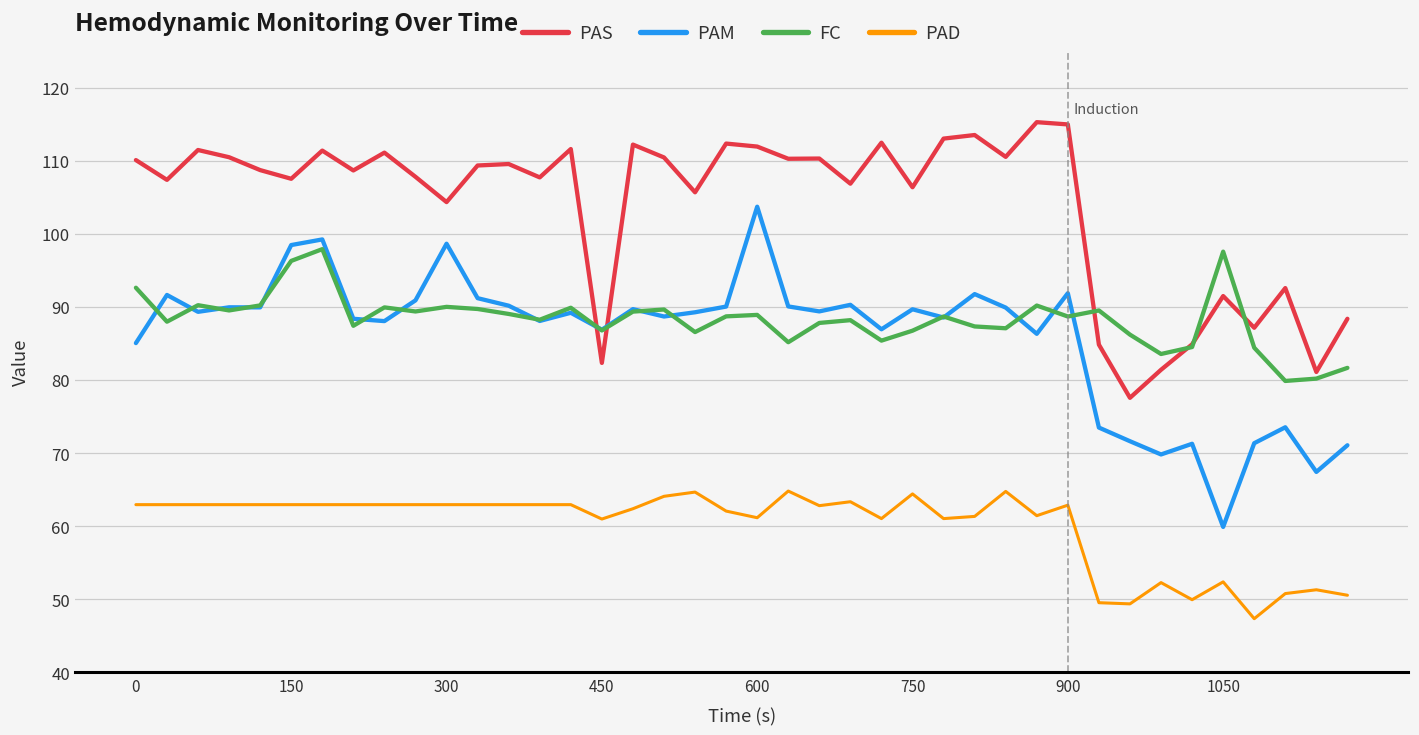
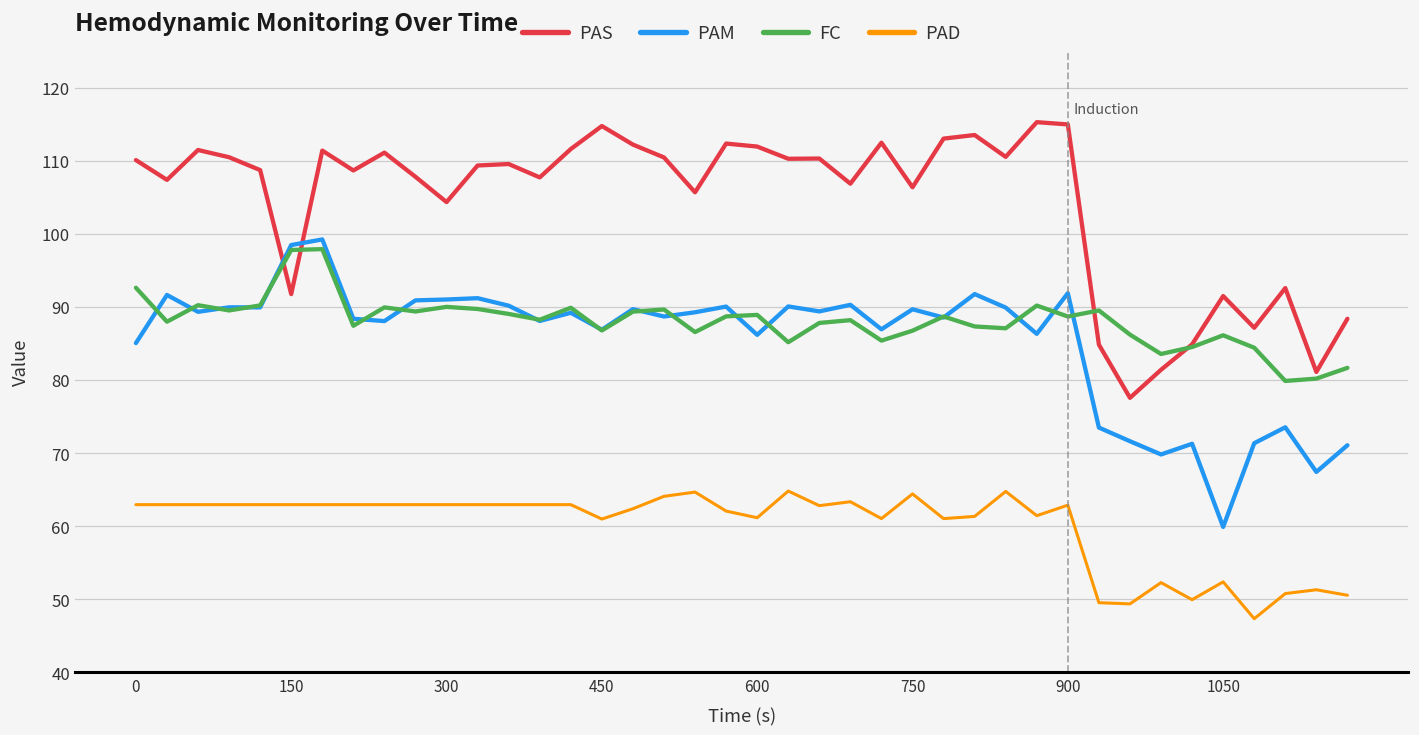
  {
    "PAS": {
      "0": 110,
-     "150": 108,
+     "150": 92,
      "300": 104,
-     "450": 82,
+     "450": 115,
      "600": 112,
      "750": 106,
      "900": 115,
      "1050": 92
    },
    "PAM": {
      "0": 85,
      "150": 98,
-     "300": 99,
-     "600": 104,
+     "300": 91,
+     "600": 86,
      "750": 90,
      "900": 92,
      "1050": 60
    },
    "FC": {
      "0": 93,
-     "150": 96,
+     "150": 98,
      "300": 90,
      "600": 89,
      "750": 87,
      "900": 89,
-     "1050": 98
+     "1050": 86
    },
    "PAD": {
      "0": 63,
      "150": 63,
      "300": 63,
      "450": 61,
      "600": 61,
      "750": 64,
      "900": 63,
      "1050": 52
    }
  }
